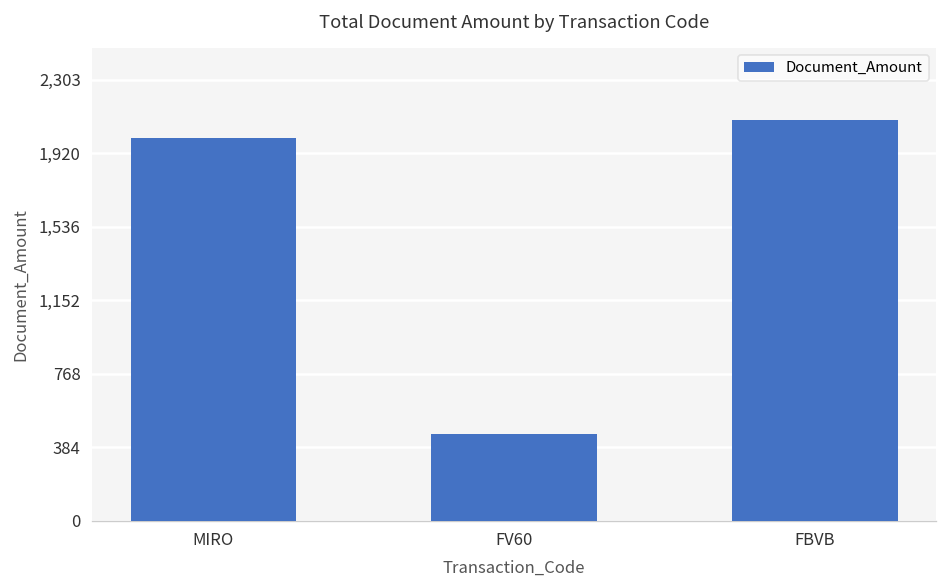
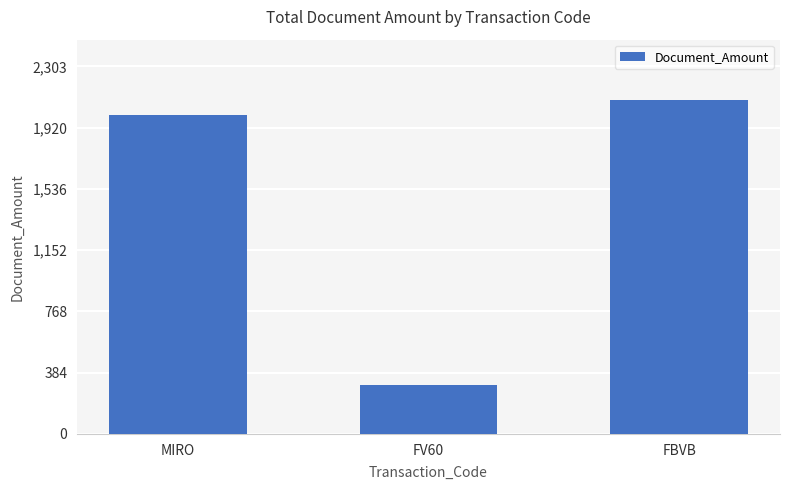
  {
    "MIRO": "2,000",
-   "FV60": "450",
+   "FV60": "300",
    "FBVB": "2,090"
  }
